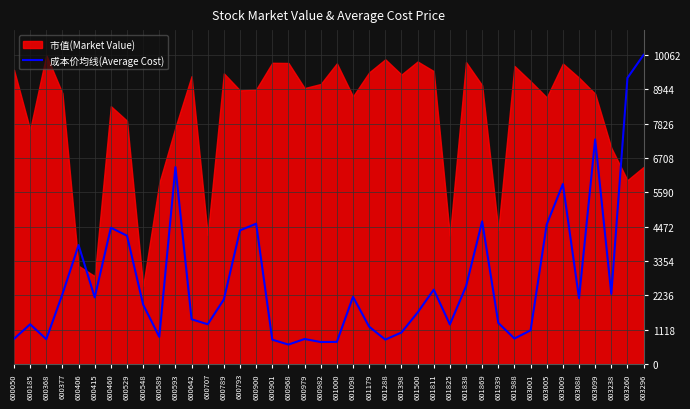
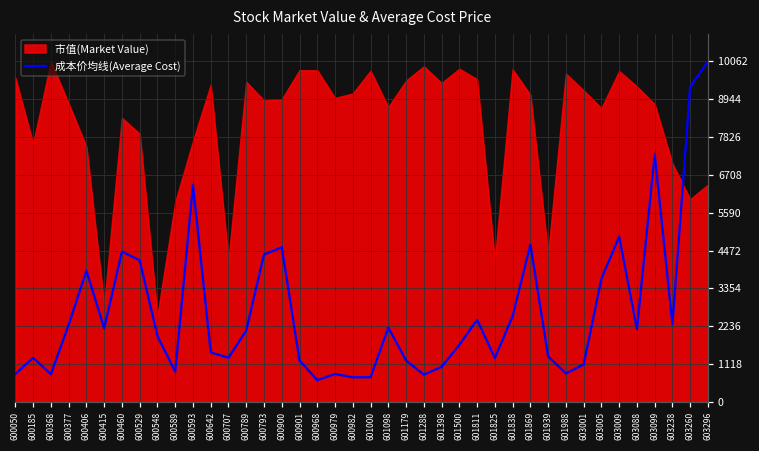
  {
    "成本价均线(Average Cost)": {
      "600050": 800,
      "600185": 1300,
      "600368": 800,
      "600377": 2300,
      "600406": 3900,
      "600415": 2200,
      "600460": 4400,
      "600529": 4200,
      "600548": 1900,
      "600589": 900,
      "600593": 6400,
      "600642": 1500,
      "600707": 1300,
      "600789": 2100,
      "600793": 4400,
      "600900": 4600,
-     "600901": 800,
+     "600901": 1200,
      "600968": 600,
      "600979": 800,
      "600982": 700,
      "601000": 700,
      "601098": 2200,
      "601179": 1200,
      "601288": 800,
      "601398": 1000,
      "601500": 1700,
      "601811": 2400,
      "601825": 1300,
      "601838": 2500,
      "601869": 4600,
      "601939": 1300,
      "601988": 800,
      "603001": 1100,
-     "603005": 4500,
-     "603009": 5900,
+     "603005": 3600,
+     "603009": 4900,
      "603088": 2100,
      "603099": 7300,
      "603238": 2300,
      "603260": 9300,
      "603296": 10100
    },
    "市值(Market Value)": {
      "600050": 9600,
      "600185": 7600,
      "600377": 8800,
-     "600406": 3200,
+     "600406": 7500,
      "600415": 2900,
      "600460": 8400,
      "600529": 7900,
      "600548": 2500,
      "600589": 5900,
      "600593": 7700,
      "600642": 9400,
      "600707": 4200,
      "600789": 9500,
      "600793": 8900,
      "600900": 8900,
      "600901": 9800,
      "600968": 9800,
      "600979": 9000,
      "600982": 9100,
      "601000": 9800,
      "601098": 8700,
      "601179": 9500,
      "601288": 9900,
      "601398": 9400,
      "601500": 9800,
      "601811": 9500,
      "601825": 4200,
      "601838": 9800,
      "601869": 9100,
      "601939": 4400,
      "601988": 9700,
      "603001": 9200,
      "603005": 8700,
      "603009": 9800,
      "603088": 9300,
      "603099": 8800,
      "603238": 7000,
      "603260": 6000,
      "603296": 6400
    }
  }
